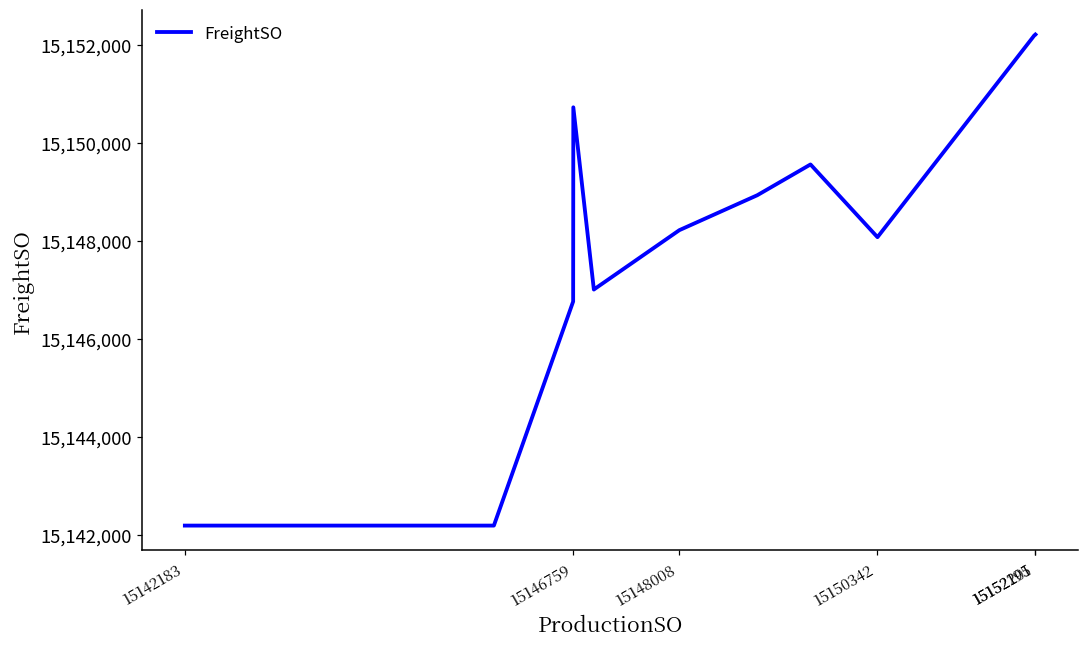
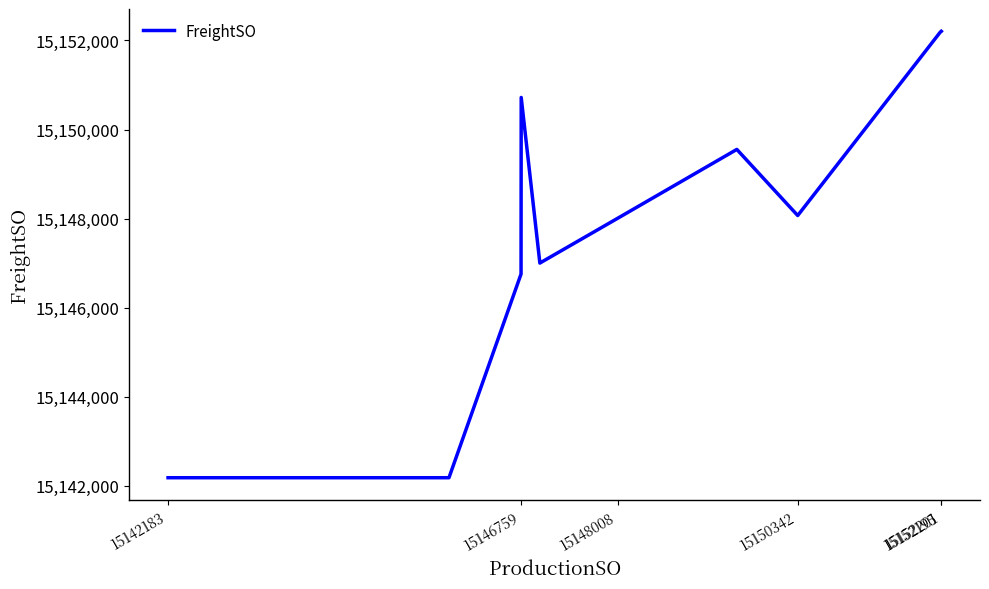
  {
    "15142183": "15,142,200",
    "15146759": "15,150,700",
-   "15148008": "15,148,200",
+   "15148008": "15,148,000",
    "15150342": "15,148,100",
    "15152195": "15,152,200",
    "15152201": "15,152,200"
  }
